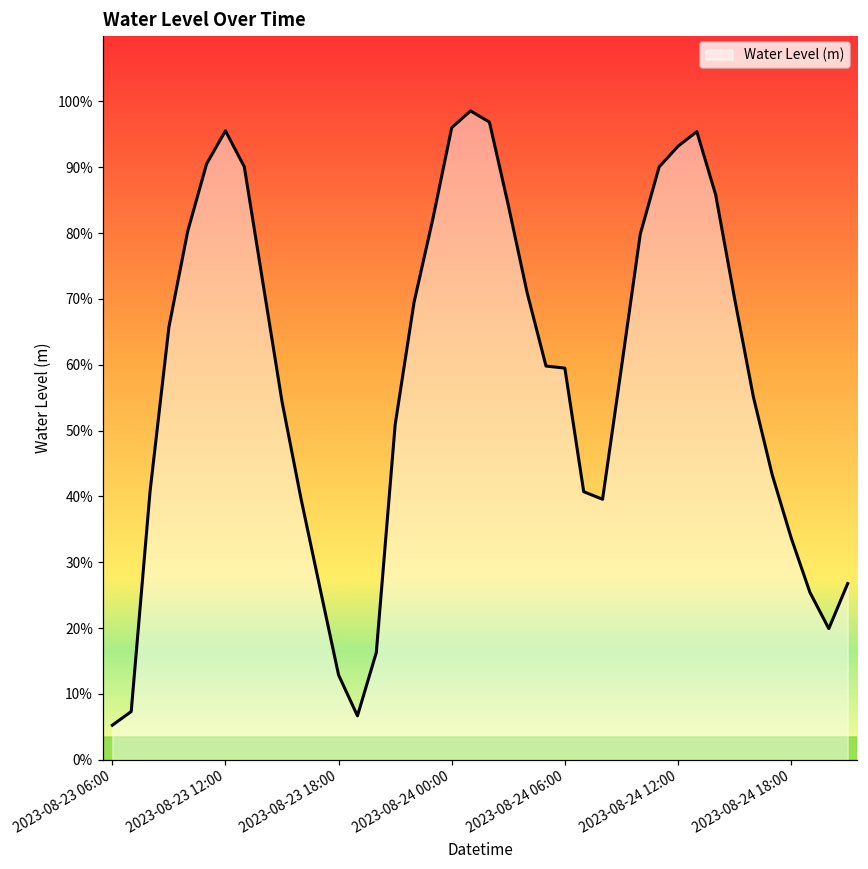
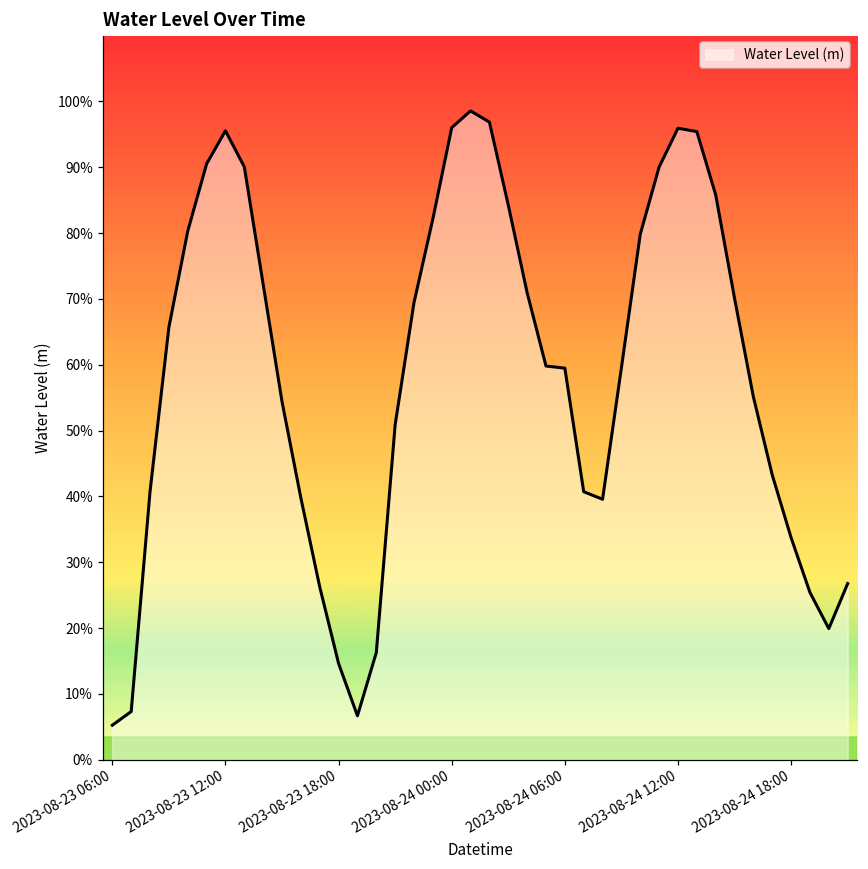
  {
    "2023-08-23 06:00": "5%",
    "2023-08-23 12:00": "96%",
-   "2023-08-23 18:00": "13%",
+   "2023-08-23 18:00": "15%",
    "2023-08-24 00:00": "96%",
    "2023-08-24 06:00": "59%",
-   "2023-08-24 12:00": "93%",
+   "2023-08-24 12:00": "96%",
    "2023-08-24 18:00": "34%"
  }
